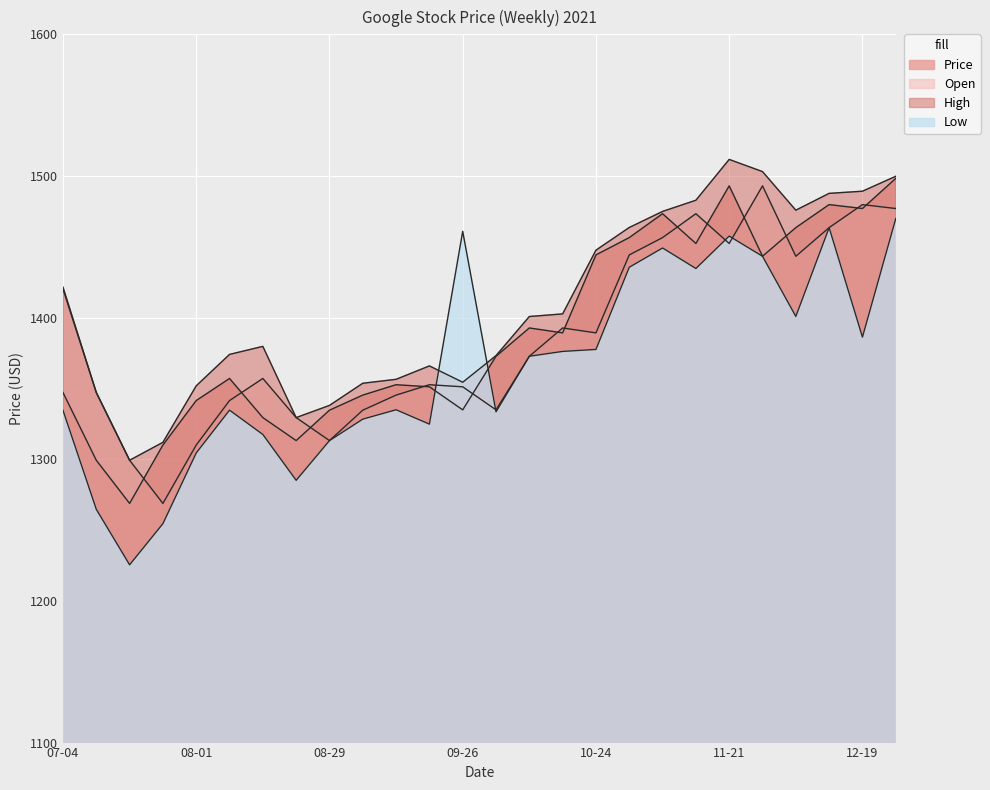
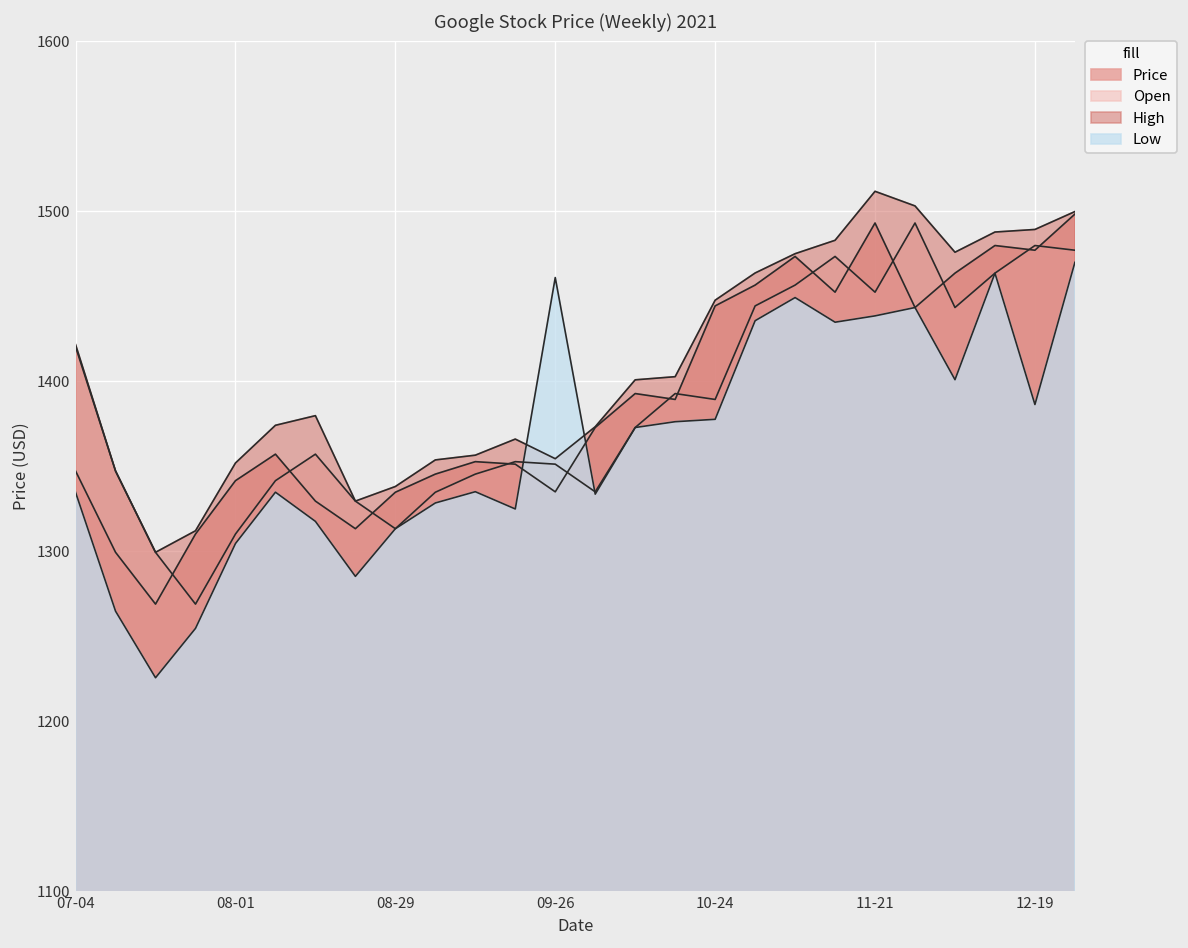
  {
    "Low": {
      "07-04": 1335,
      "08-01": 1304,
      "09-26": 1461,
      "10-24": 1378,
-     "11-21": 1458,
+     "11-21": 1438,
      "12-19": 1386
    }
  }
